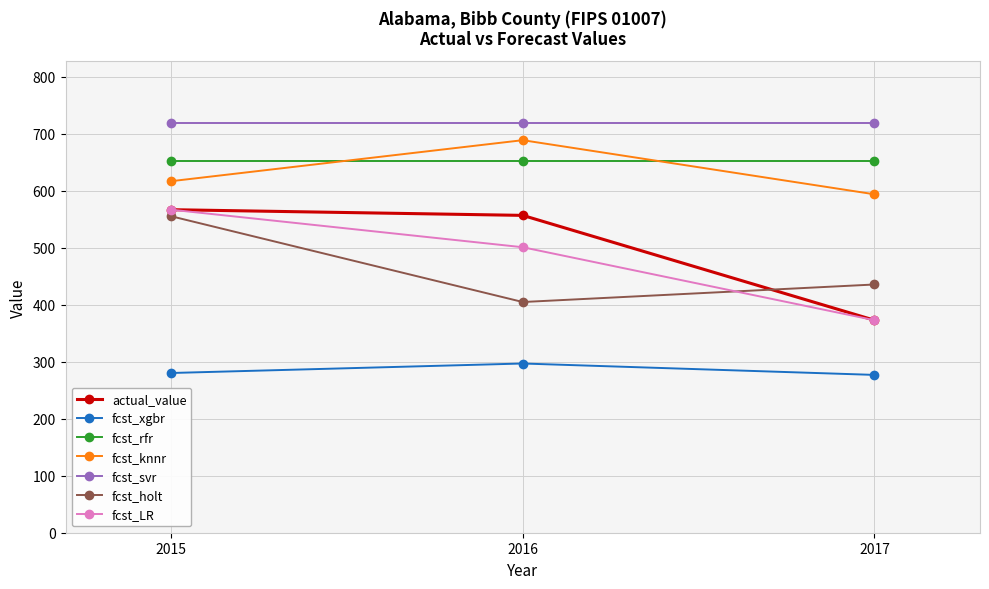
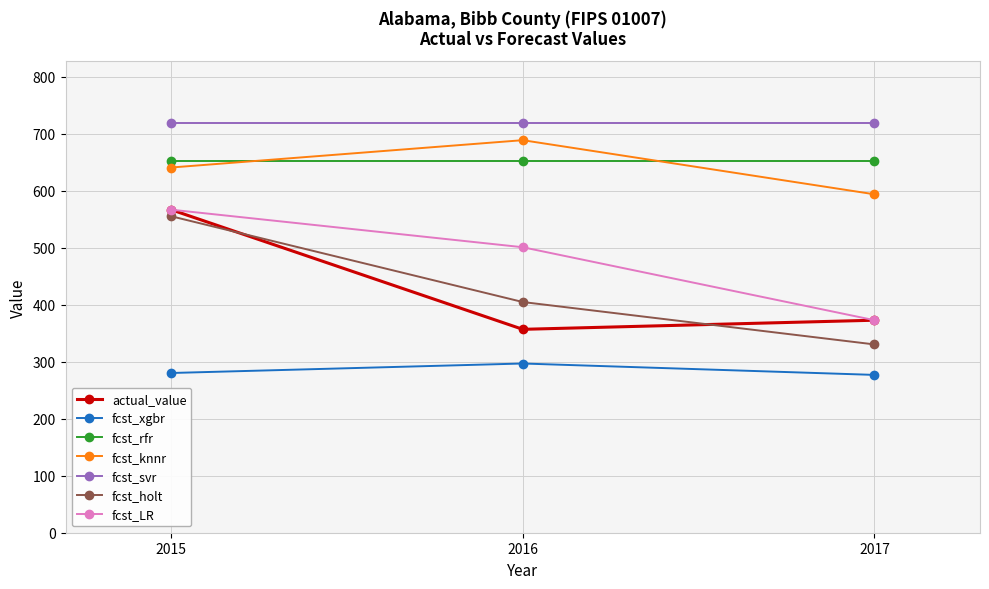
  {
    "actual_value": {
-     "2016": 560
+     "2016": 360
    },
    "fcst_xgbr": {
      "2015": 280,
      "2016": 300,
      "2017": 280
    },
    "fcst_rfr": {
      "2015": 650,
      "2016": 650,
      "2017": 650
    },
    "fcst_knnr": {
-     "2015": 620,
+     "2015": 640,
      "2016": 690,
      "2017": 590
    },
    "fcst_svr": {
      "2015": 720,
      "2016": 720,
      "2017": 720
    },
    "fcst_holt": {
      "2015": 560,
      "2016": 400,
-     "2017": 440
+     "2017": 330
    },
    "fcst_LR": {
      "2016": 500
    }
  }
